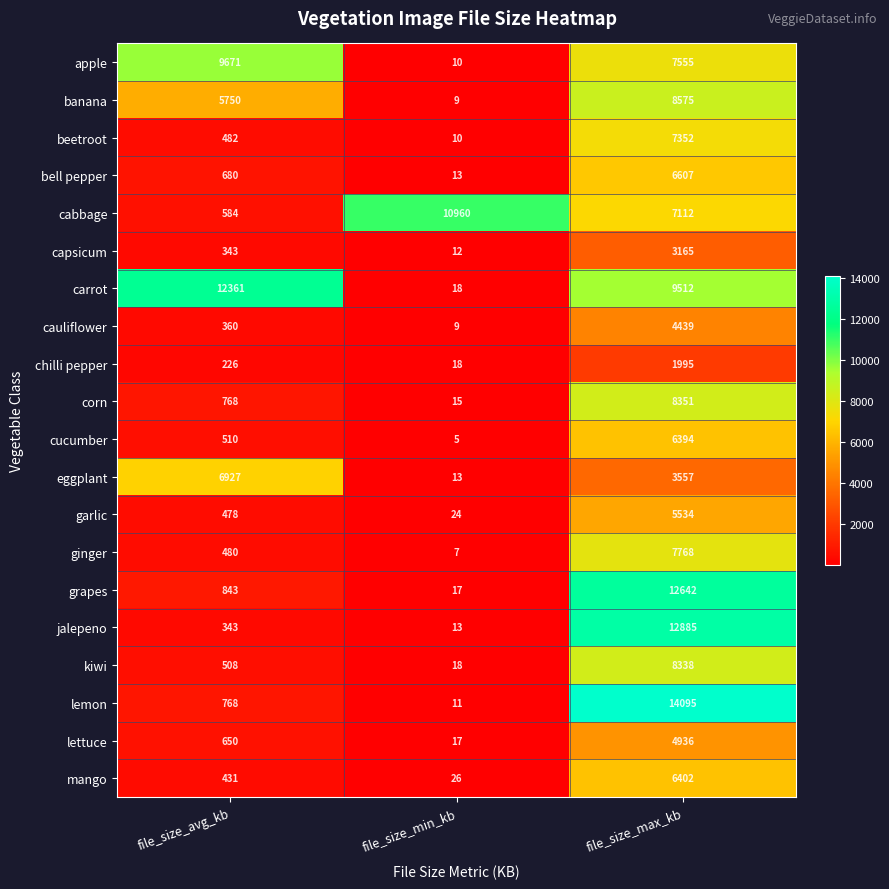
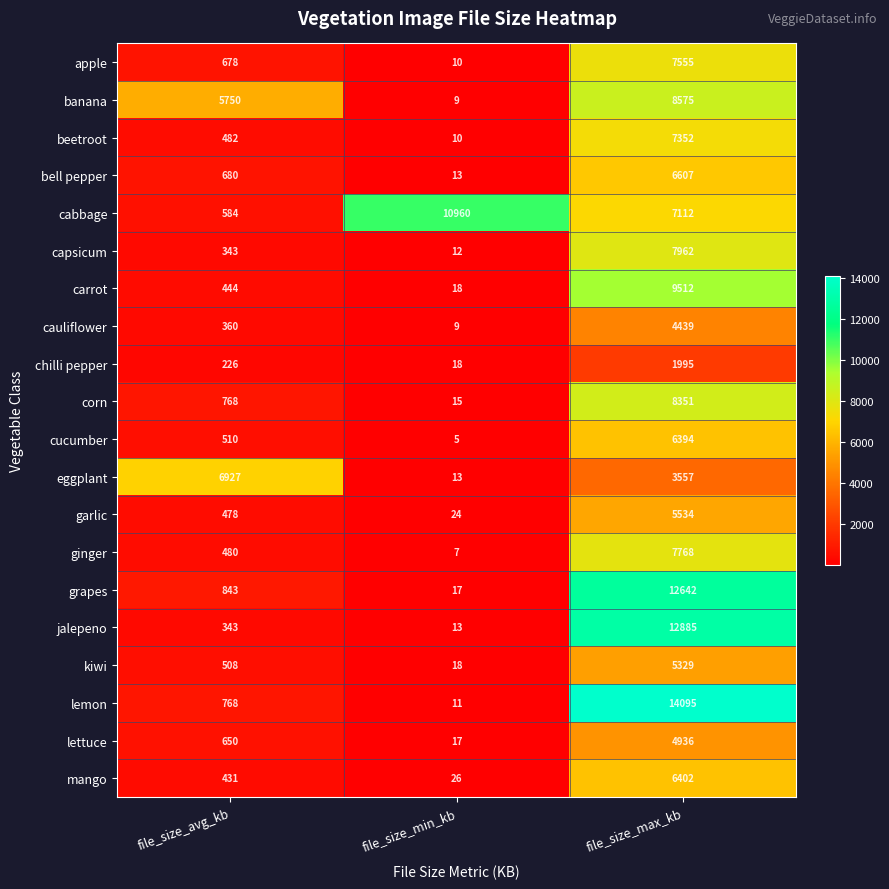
  {
    "apple": {
-     "file_size_avg_kb": 9671,
+     "file_size_avg_kb": 678,
      "file_size_min_kb": 10,
      "file_size_max_kb": 7555
    },
    "banana": {
      "file_size_avg_kb": 5750,
      "file_size_min_kb": 9,
      "file_size_max_kb": 8575
    },
    "beetroot": {
      "file_size_avg_kb": 482,
      "file_size_min_kb": 10,
      "file_size_max_kb": 7352
    },
    "bell pepper": {
      "file_size_avg_kb": 680,
      "file_size_min_kb": 13,
      "file_size_max_kb": 6607
    },
    "cabbage": {
      "file_size_avg_kb": 584,
      "file_size_min_kb": 10960,
      "file_size_max_kb": 7112
    },
    "capsicum": {
      "file_size_avg_kb": 343,
      "file_size_min_kb": 12,
-     "file_size_max_kb": 3165
+     "file_size_max_kb": 7962
    },
    "carrot": {
-     "file_size_avg_kb": 12361,
+     "file_size_avg_kb": 444,
      "file_size_min_kb": 18,
      "file_size_max_kb": 9512
    },
    "cauliflower": {
      "file_size_avg_kb": 360,
      "file_size_min_kb": 9,
      "file_size_max_kb": 4439
    },
    "chilli pepper": {
      "file_size_avg_kb": 226,
      "file_size_min_kb": 18,
      "file_size_max_kb": 1995
    },
    "corn": {
      "file_size_avg_kb": 768,
      "file_size_min_kb": 15,
      "file_size_max_kb": 8351
    },
    "cucumber": {
      "file_size_avg_kb": 510,
      "file_size_min_kb": 5,
      "file_size_max_kb": 6394
    },
    "eggplant": {
      "file_size_avg_kb": 6927,
      "file_size_min_kb": 13,
      "file_size_max_kb": 3557
    },
    "garlic": {
      "file_size_avg_kb": 478,
      "file_size_min_kb": 24,
      "file_size_max_kb": 5534
    },
    "ginger": {
      "file_size_avg_kb": 480,
      "file_size_min_kb": 7,
      "file_size_max_kb": 7768
    },
    "grapes": {
      "file_size_avg_kb": 843,
      "file_size_min_kb": 17,
      "file_size_max_kb": 12642
    },
    "jalepeno": {
      "file_size_avg_kb": 343,
      "file_size_min_kb": 13,
      "file_size_max_kb": 12885
    },
    "kiwi": {
      "file_size_avg_kb": 508,
      "file_size_min_kb": 18,
-     "file_size_max_kb": 8338
+     "file_size_max_kb": 5329
    },
    "lemon": {
      "file_size_avg_kb": 768,
      "file_size_min_kb": 11,
      "file_size_max_kb": 14095
    },
    "lettuce": {
      "file_size_avg_kb": 650,
      "file_size_min_kb": 17,
      "file_size_max_kb": 4936
    },
    "mango": {
      "file_size_avg_kb": 431,
      "file_size_min_kb": 26,
      "file_size_max_kb": 6402
    }
  }
